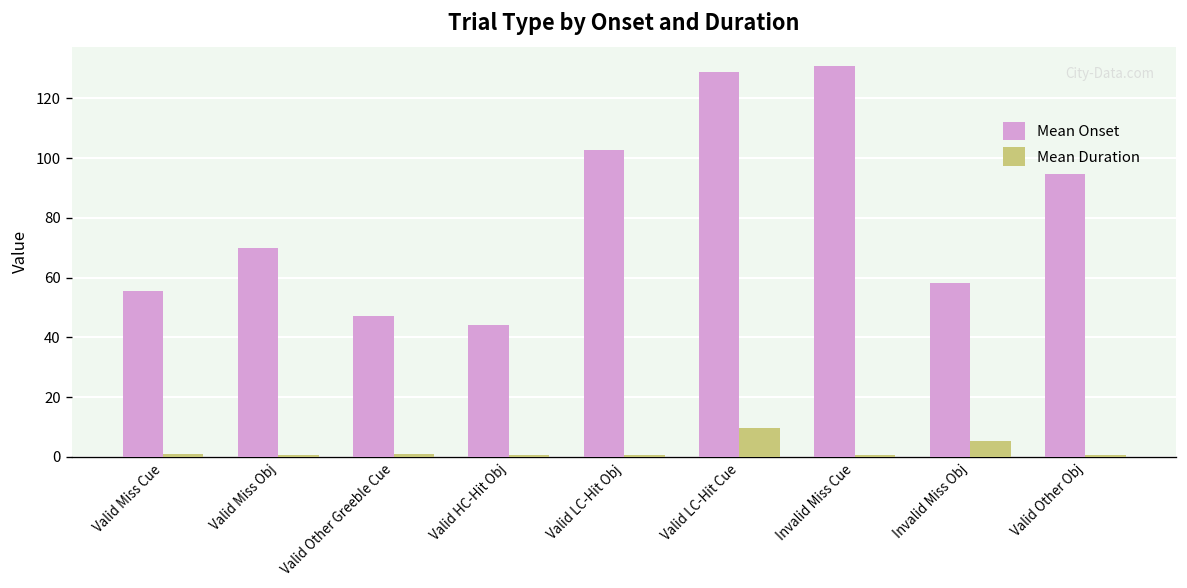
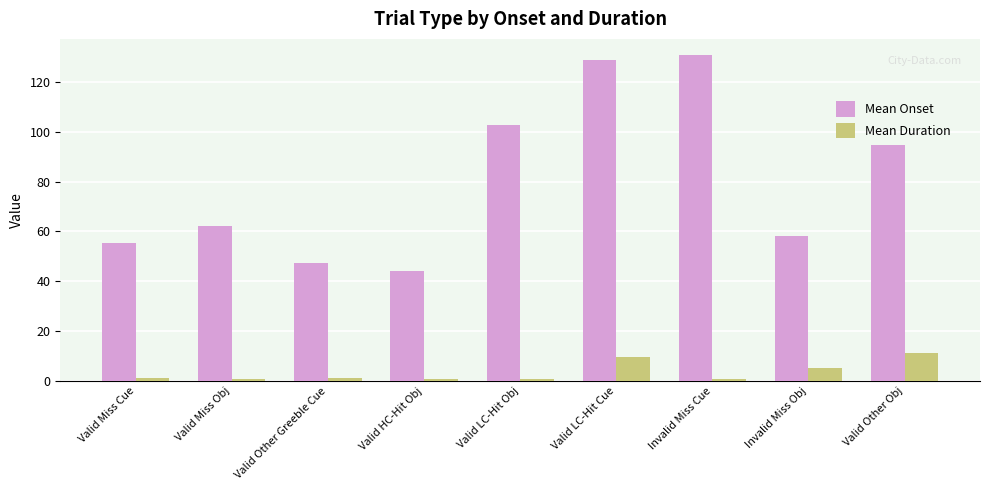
  {
    "Mean Onset": {
      "Valid Miss Cue": 55,
-     "Valid Miss Obj": 70,
+     "Valid Miss Obj": 62,
      "Valid Other Greeble Cue": 47,
      "Valid HC-Hit Obj": 44,
      "Valid LC-Hit Obj": 103,
      "Valid LC-Hit Cue": 129,
      "Invalid Miss Cue": 131,
      "Invalid Miss Obj": 58,
      "Valid Other Obj": 95
    },
    "Mean Duration": {
      "Valid LC-Hit Cue": 10,
      "Invalid Miss Obj": 5,
-     "Valid Other Obj": 1
+     "Valid Other Obj": 11
    }
  }
